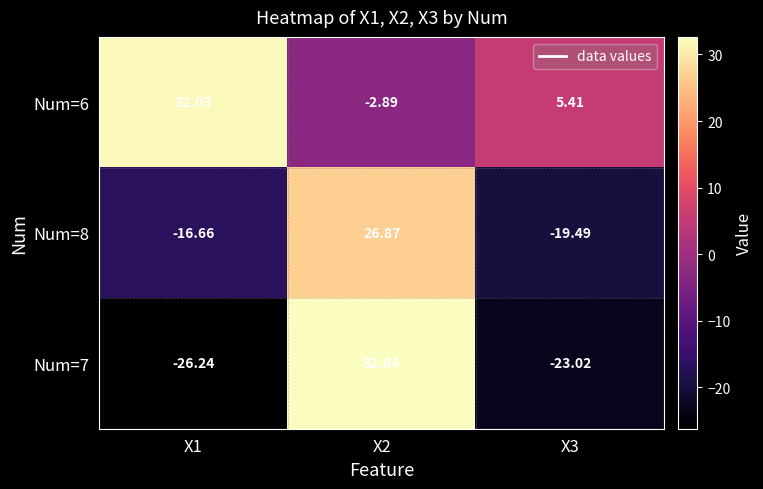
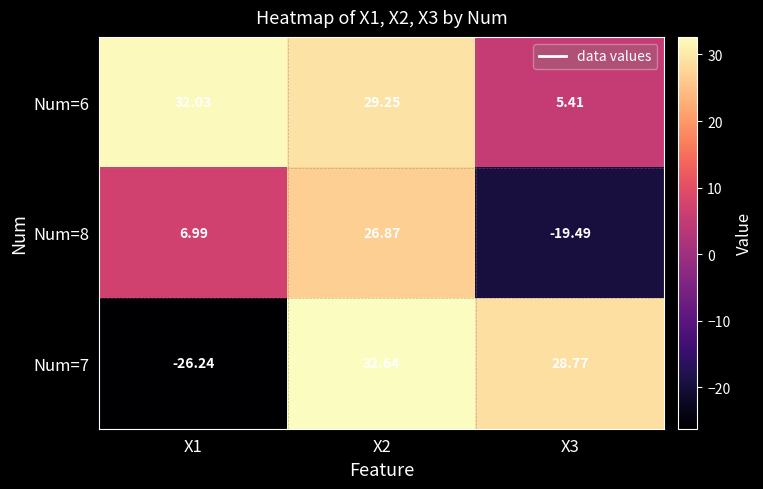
  {
    "Num=6": {
      "X1": 32.03,
-     "X2": -2.89,
+     "X2": 29.25,
      "X3": 5.41
    },
    "Num=8": {
-     "X1": -16.66,
+     "X1": 6.99,
      "X2": 26.87,
      "X3": -19.49
    },
    "Num=7": {
      "X1": -26.24,
      "X2": 32.64,
-     "X3": -23.02
+     "X3": 28.77
    }
  }
